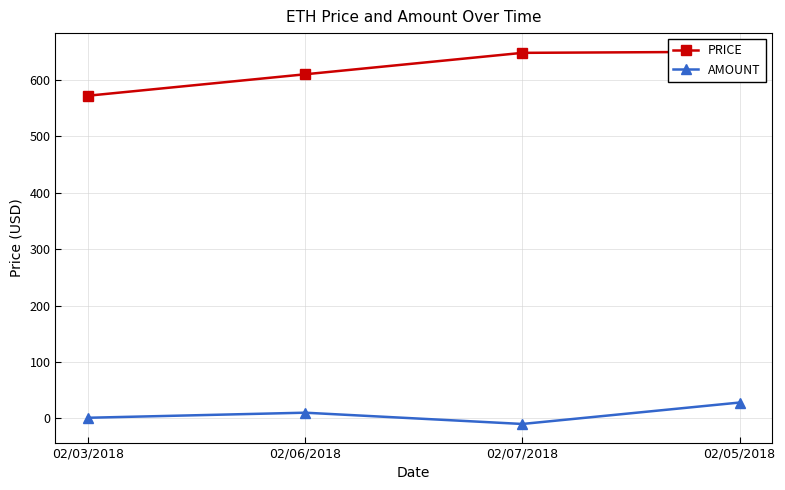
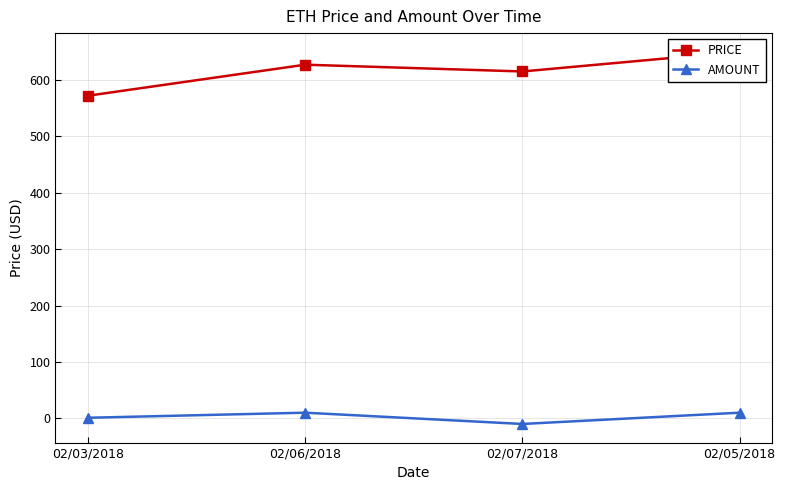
  {
    "PRICE": {
      "02/03/2018": 570,
-     "02/06/2018": 610,
-     "02/07/2018": 650
+     "02/06/2018": 630,
+     "02/07/2018": 620
    },
    "AMOUNT": {
      "02/03/2018": 0,
      "02/06/2018": 10,
      "02/07/2018": -10,
-     "02/05/2018": 30
+     "02/05/2018": 10
    }
  }
